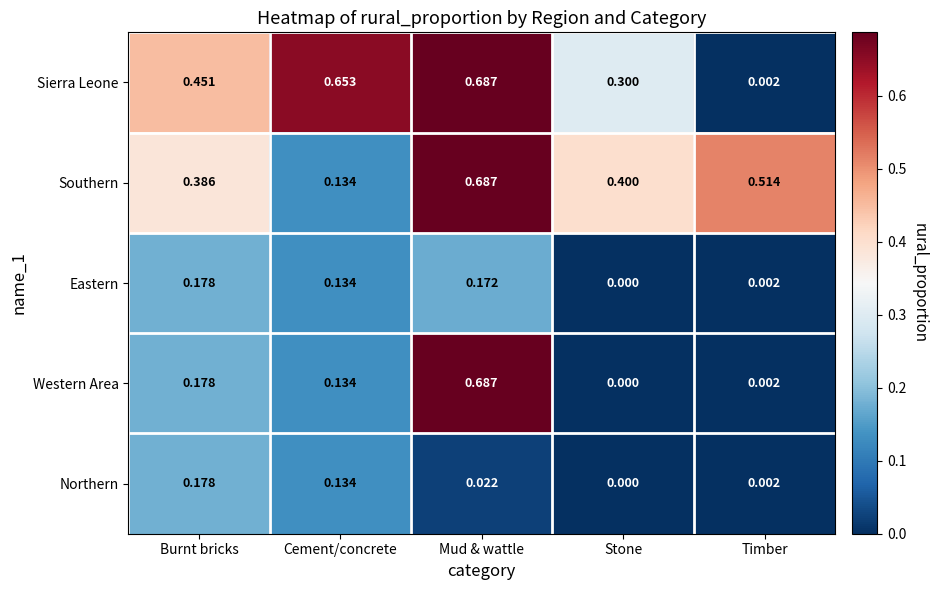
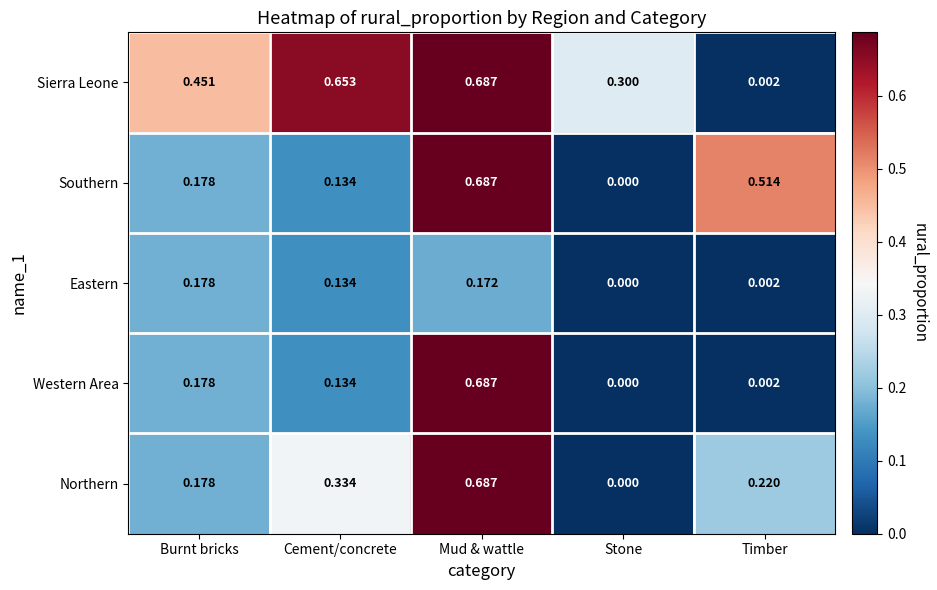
  {
    "Sierra Leone": {
      "Burnt bricks": 0.451,
      "Cement/concrete": 0.653,
      "Mud & wattle": 0.687,
      "Stone": 0.300,
      "Timber": 0.002
    },
    "Southern": {
-     "Burnt bricks": 0.386,
+     "Burnt bricks": 0.178,
      "Cement/concrete": 0.134,
      "Mud & wattle": 0.687,
-     "Stone": 0.400,
+     "Stone": 0.000,
      "Timber": 0.514
    },
    "Eastern": {
      "Burnt bricks": 0.178,
      "Cement/concrete": 0.134,
      "Mud & wattle": 0.172,
      "Stone": 0.000,
      "Timber": 0.002
    },
    "Western Area": {
      "Burnt bricks": 0.178,
      "Cement/concrete": 0.134,
      "Mud & wattle": 0.687,
      "Stone": 0.000,
      "Timber": 0.002
    },
    "Northern": {
      "Burnt bricks": 0.178,
-     "Cement/concrete": 0.134,
-     "Mud & wattle": 0.022,
+     "Cement/concrete": 0.334,
+     "Mud & wattle": 0.687,
      "Stone": 0.000,
-     "Timber": 0.002
+     "Timber": 0.220
    }
  }
